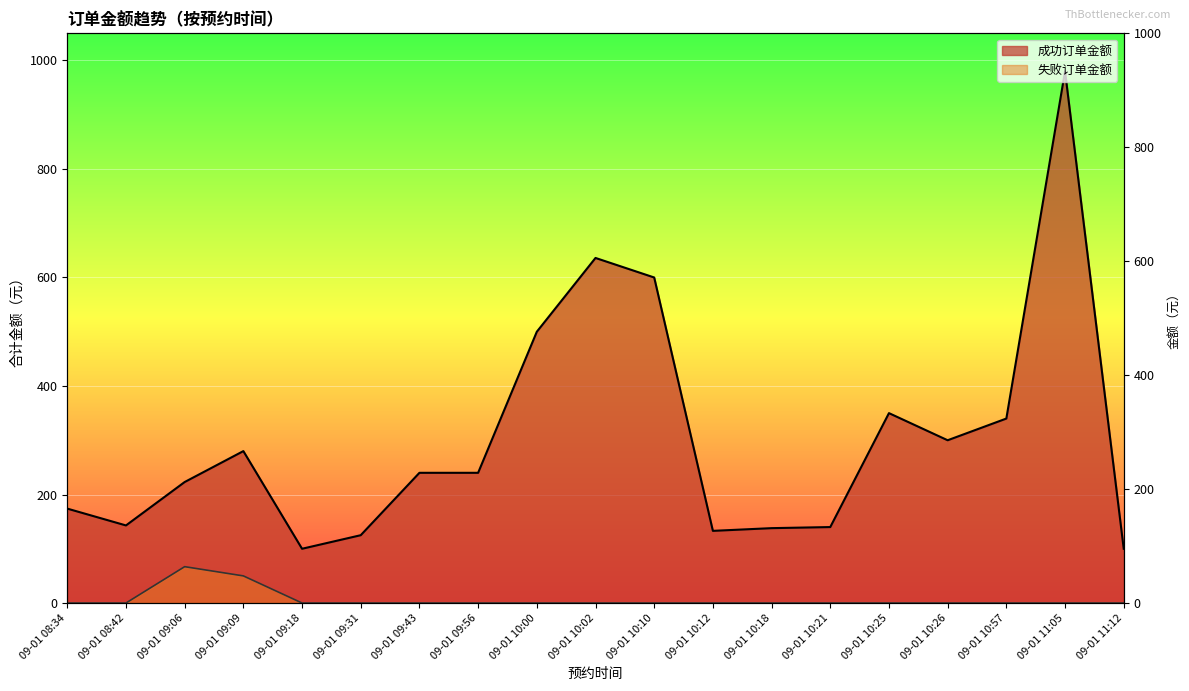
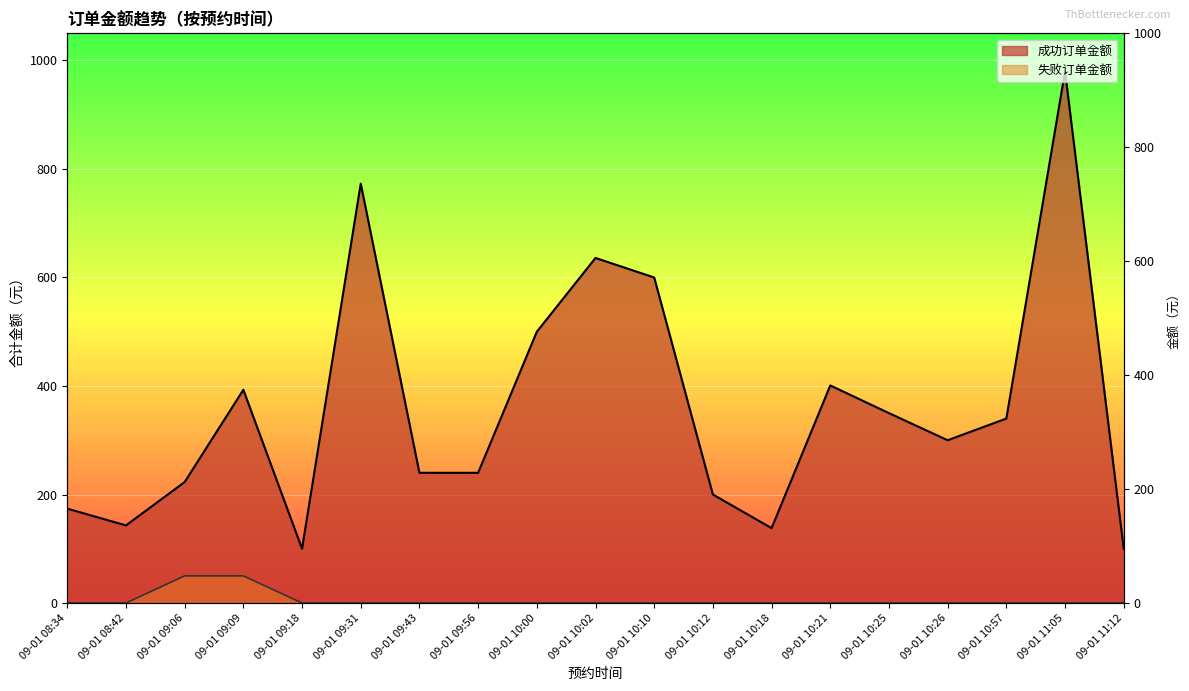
  {
    "成功订单金额": {
      "09-01 08:34": 170,
      "09-01 08:42": 140,
      "09-01 09:06": 220,
-     "09-01 09:09": 280,
+     "09-01 09:09": 390,
      "09-01 09:18": 100,
-     "09-01 09:31": 130,
+     "09-01 09:31": 770,
      "09-01 09:43": 240,
      "09-01 09:56": 240,
      "09-01 10:00": 500,
      "09-01 10:02": 640,
      "09-01 10:10": 600,
-     "09-01 10:12": 130,
+     "09-01 10:12": 200,
      "09-01 10:18": 140,
-     "09-01 10:21": 140,
+     "09-01 10:21": 400,
      "09-01 10:25": 350,
      "09-01 10:26": 300,
      "09-01 10:57": 340,
      "09-01 11:12": 100
    },
    "失败订单金额": {
      "09-01 08:34": 0,
      "09-01 08:42": 0,
-     "09-01 09:06": 70,
+     "09-01 09:06": 50,
      "09-01 09:09": 50,
      "09-01 09:18": 0,
      "09-01 09:31": 0,
      "09-01 09:43": 0,
      "09-01 09:56": 0,
      "09-01 10:00": 0,
      "09-01 10:02": 0,
      "09-01 10:10": 0,
      "09-01 10:12": 0,
      "09-01 10:18": 0,
      "09-01 10:21": 0,
      "09-01 10:25": 0,
      "09-01 10:26": 0,
      "09-01 10:57": 0,
      "09-01 11:05": 0,
      "09-01 11:12": 0
    }
  }
